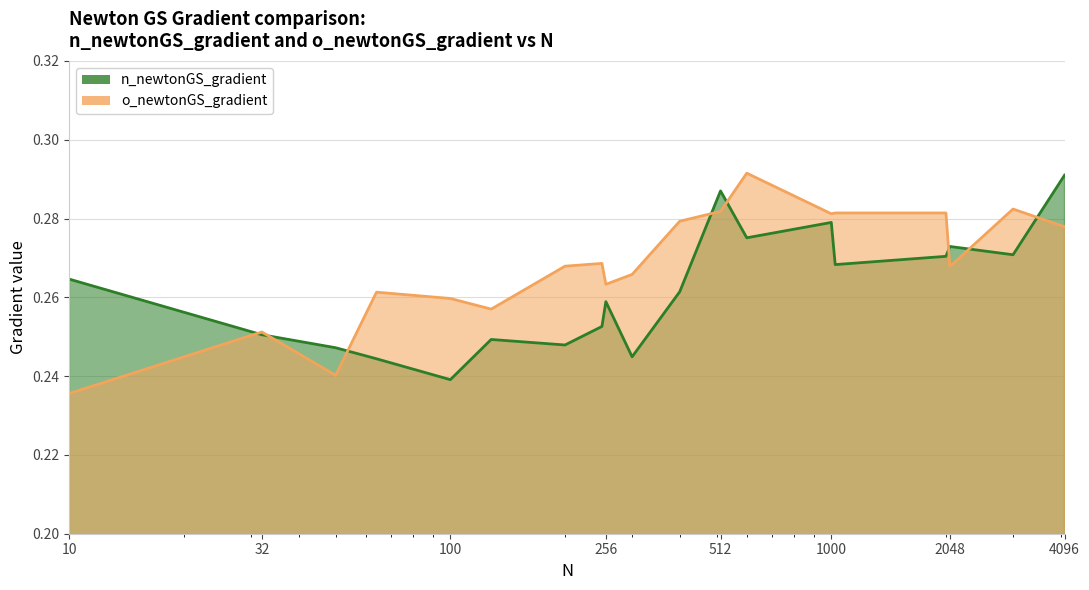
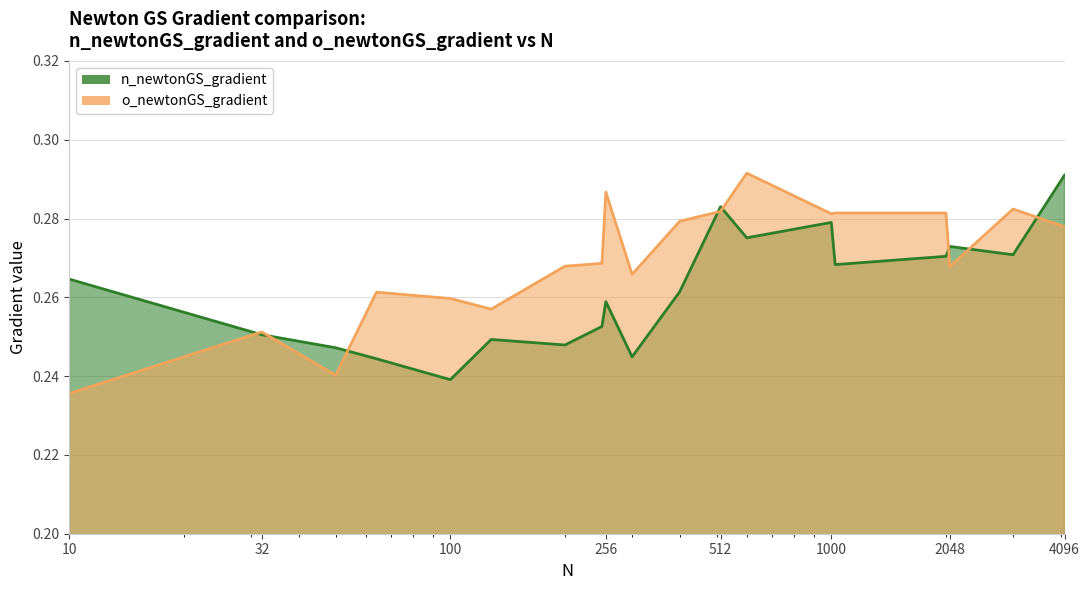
  {
    "n_newtonGS_gradient": {
      "10": 0.265,
      "32": 0.251,
      "100": 0.239,
      "256": 0.259,
-     "512": 0.287,
+     "512": 0.283,
      "1000": 0.279,
      "2048": 0.273,
      "4096": 0.291
    },
    "o_newtonGS_gradient": {
      "10": 0.236,
      "32": 0.251,
      "100": 0.260,
-     "256": 0.263,
+     "256": 0.287,
      "512": 0.282,
      "1000": 0.281,
      "2048": 0.268,
      "4096": 0.278
    }
  }
